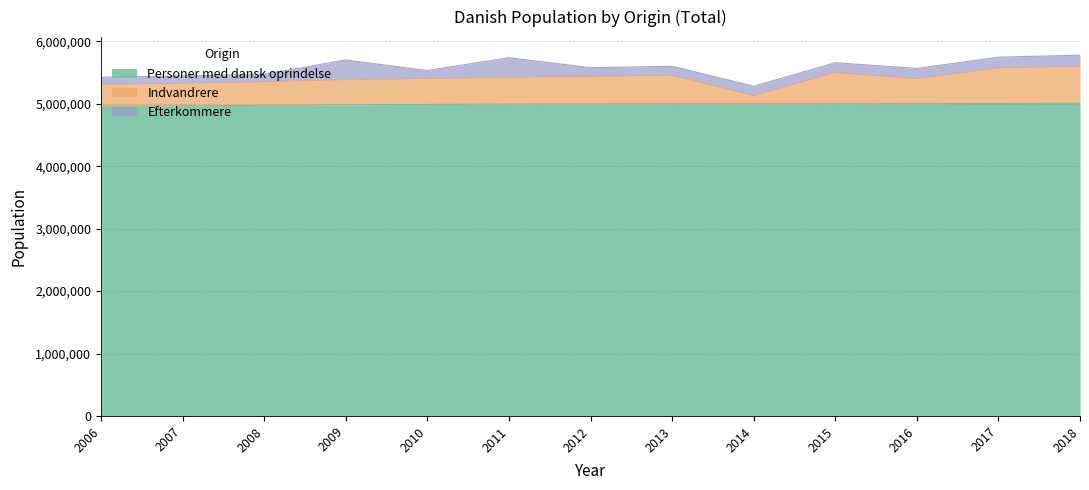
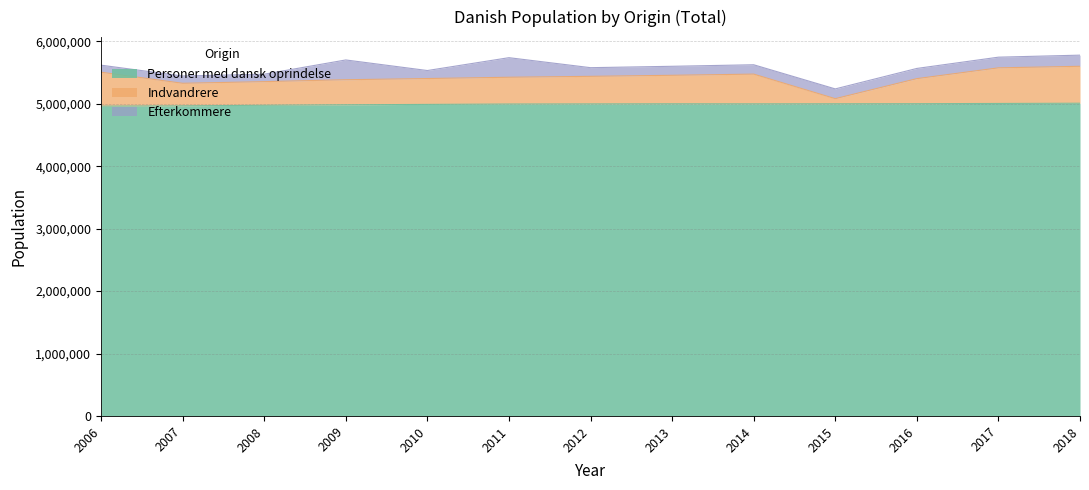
  {
    "Personer med dansk oprindelse": {
      "2006": "5,000,000",
      "2007": "5,000,000",
      "2008": "5,000,000",
      "2009": "5,000,000",
      "2010": "5,000,000",
      "2011": "5,000,000",
      "2012": "5,000,000",
      "2013": "5,000,000",
      "2014": "5,000,000",
      "2015": "5,000,000",
      "2016": "5,000,000",
      "2017": "5,000,000",
      "2018": "5,000,000"
    },
    "Indvandrere": {
-     "2006": "400,000",
+     "2006": "500,000",
      "2007": "400,000",
      "2008": "400,000",
      "2009": "400,000",
      "2010": "400,000",
      "2011": "400,000",
      "2012": "400,000",
      "2013": "500,000",
-     "2014": "100,000",
-     "2015": "500,000",
+     "2014": "500,000",
+     "2015": "100,000",
      "2016": "400,000",
      "2017": "600,000",
      "2018": "600,000"
    },
    "Efterkommere": {
      "2006": "100,000",
      "2007": "100,000",
      "2008": "100,000",
      "2009": "300,000",
      "2010": "100,000",
      "2011": "300,000",
      "2012": "100,000",
      "2013": "100,000",
      "2014": "200,000",
      "2015": "200,000",
      "2016": "200,000",
      "2017": "200,000",
      "2018": "200,000"
    }
  }
